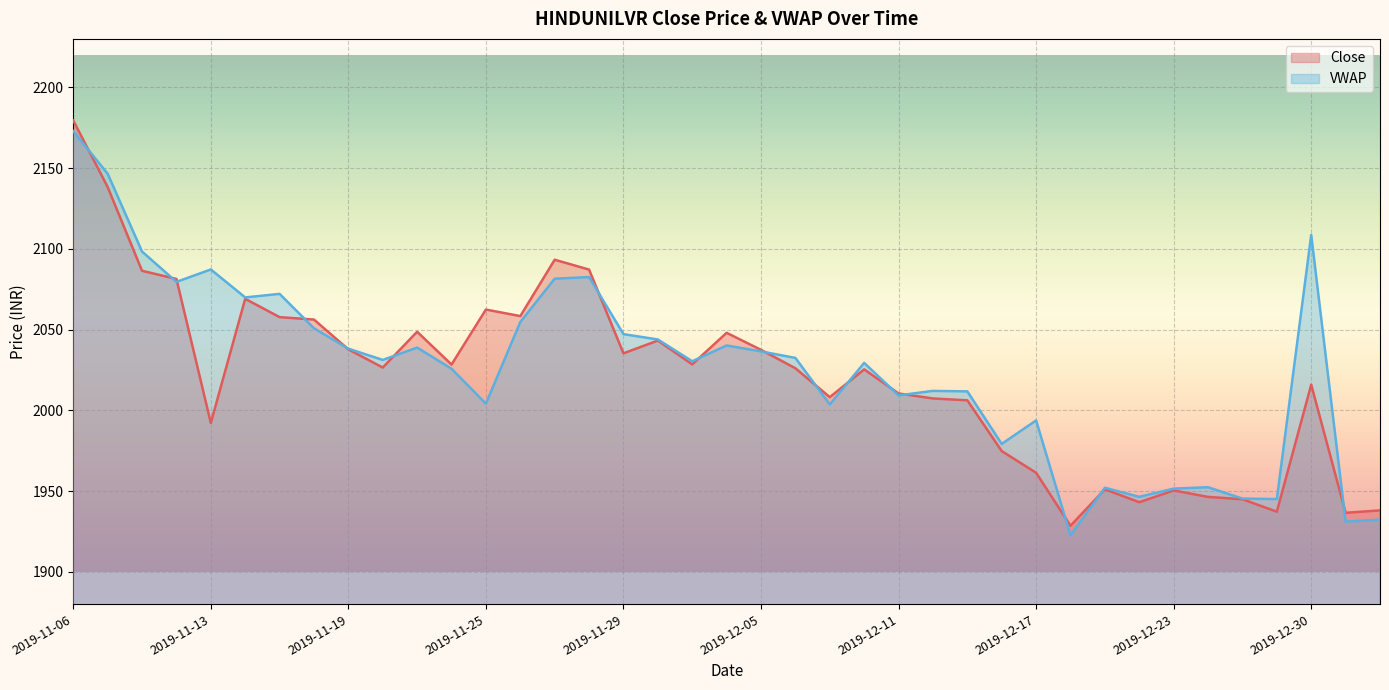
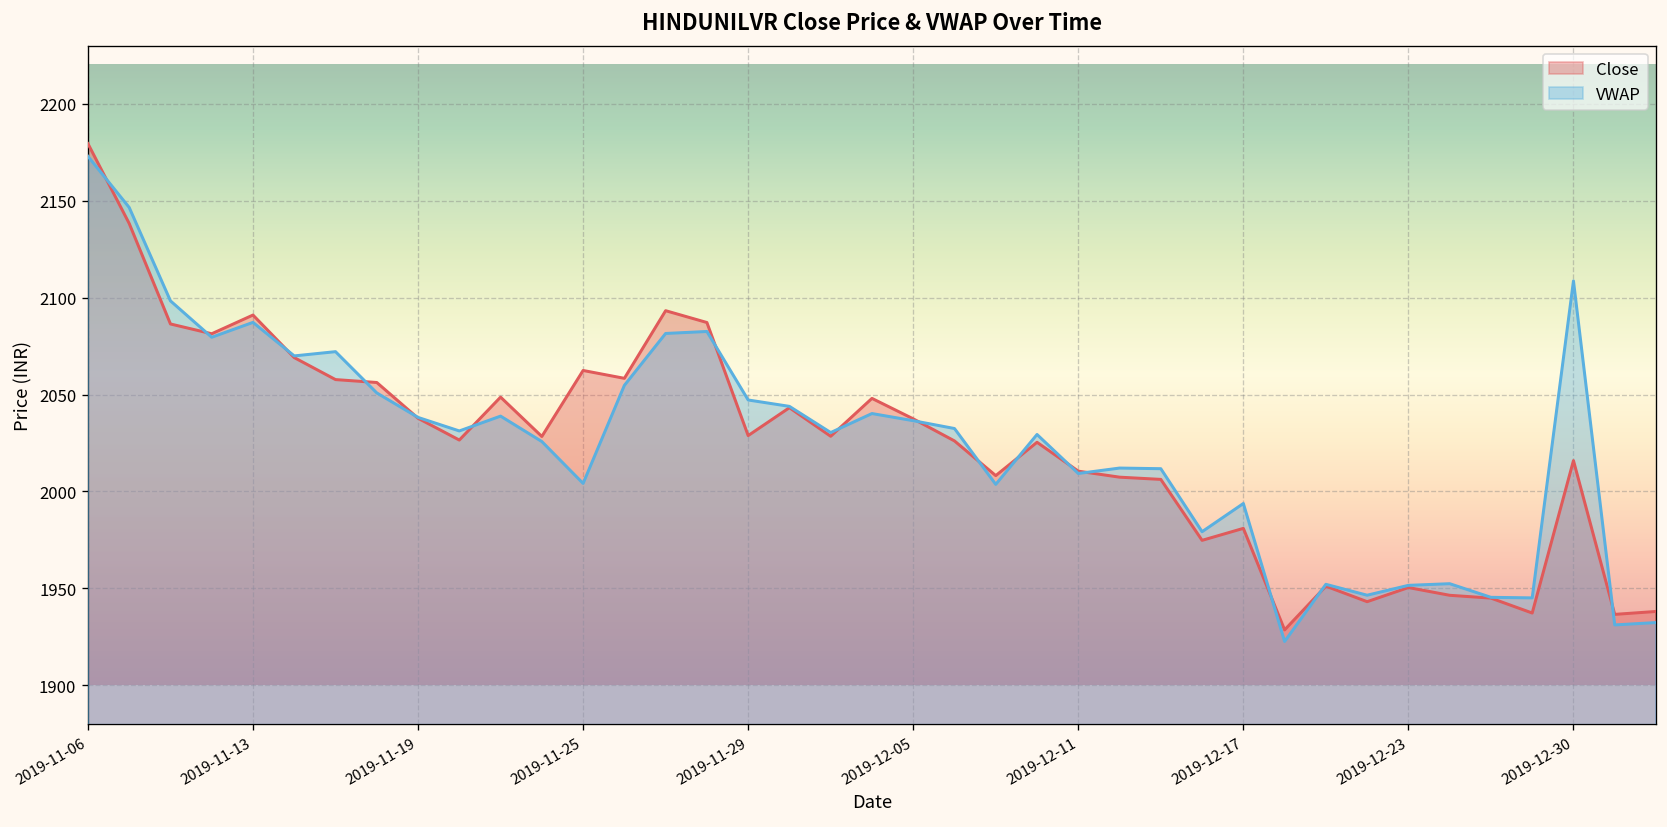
  {
    "Close": {
      "2019-11-06": 2179,
-     "2019-11-13": 1992,
+     "2019-11-13": 2091,
      "2019-11-25": 2062,
-     "2019-11-29": 2035,
-     "2019-12-17": 1961,
+     "2019-11-29": 2029,
+     "2019-12-17": 1981,
      "2019-12-30": 2016
    },
    "VWAP": {
      "2019-11-06": 2173,
      "2019-11-13": 2087,
      "2019-11-25": 2004,
      "2019-11-29": 2047,
      "2019-12-17": 1994,
      "2019-12-30": 2109
    }
  }
